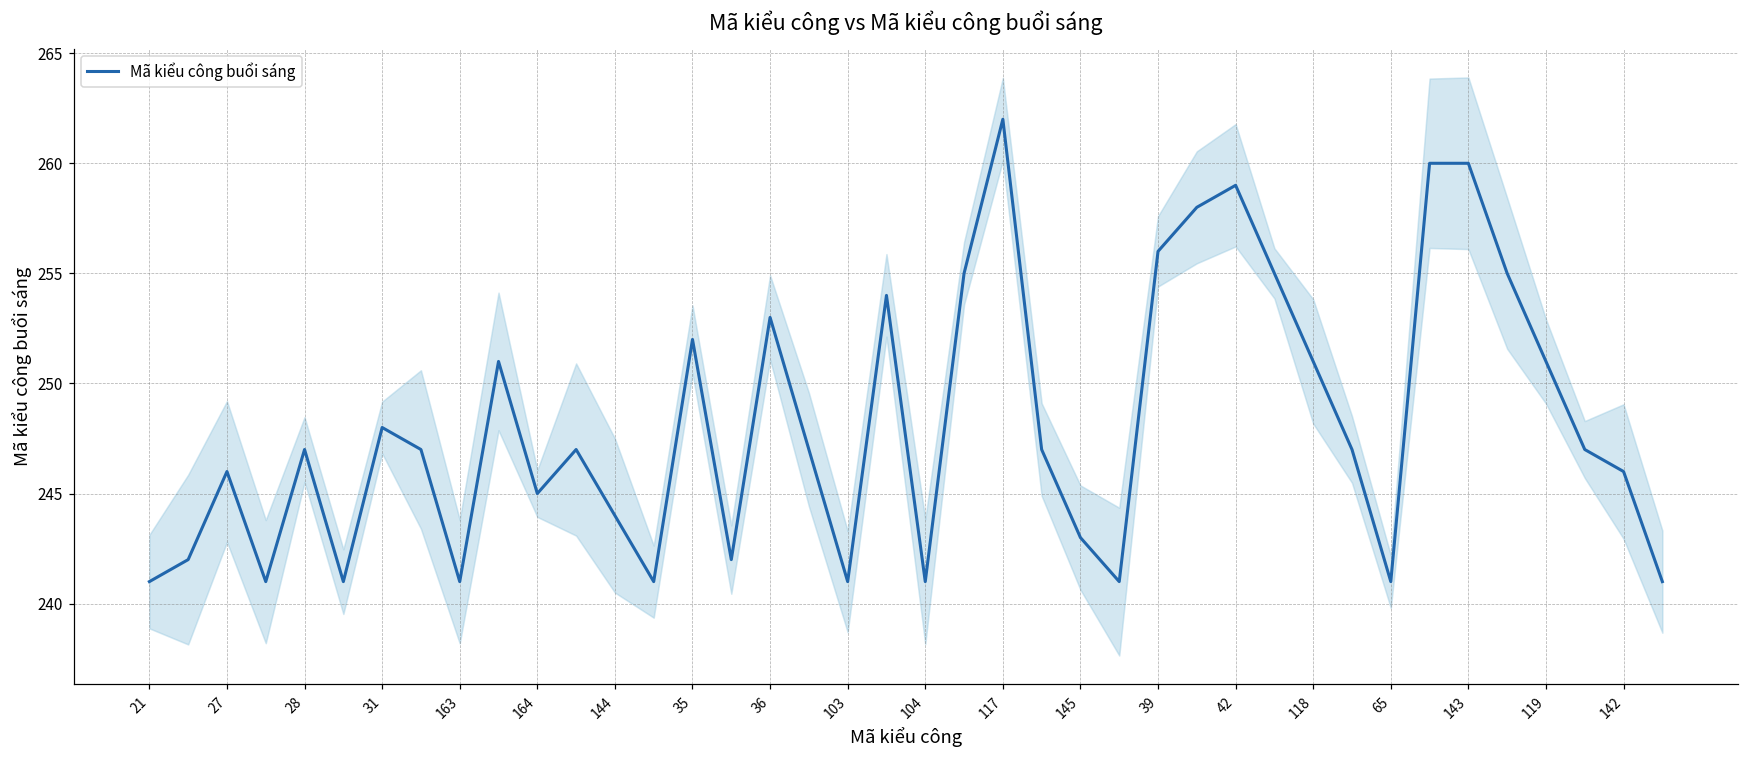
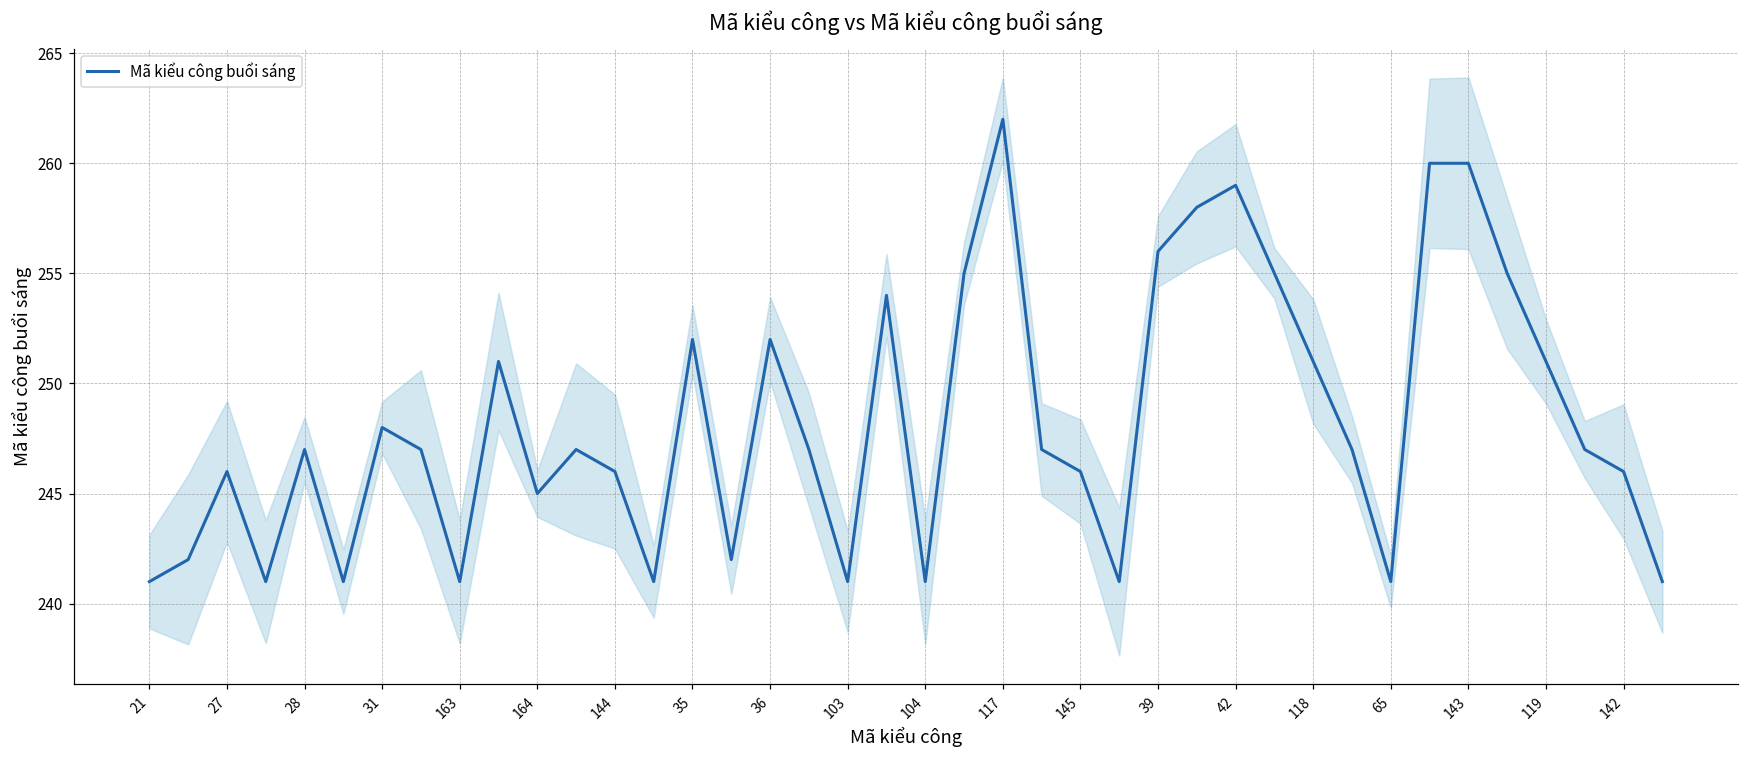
  {
    "Mã kiểu công buổi sáng": {
      "28": 247,
      "163": 241,
      "164": 245,
-     "144": 244,
-     "36": 253,
+     "144": 246,
+     "36": 252,
      "103": 241,
      "104": 241,
      "117": 262,
-     "145": 243,
+     "145": 246,
      "42": 259,
      "118": 251,
      "65": 241,
      "143": 260,
      "119": 251,
      "142": 246
    }
  }
